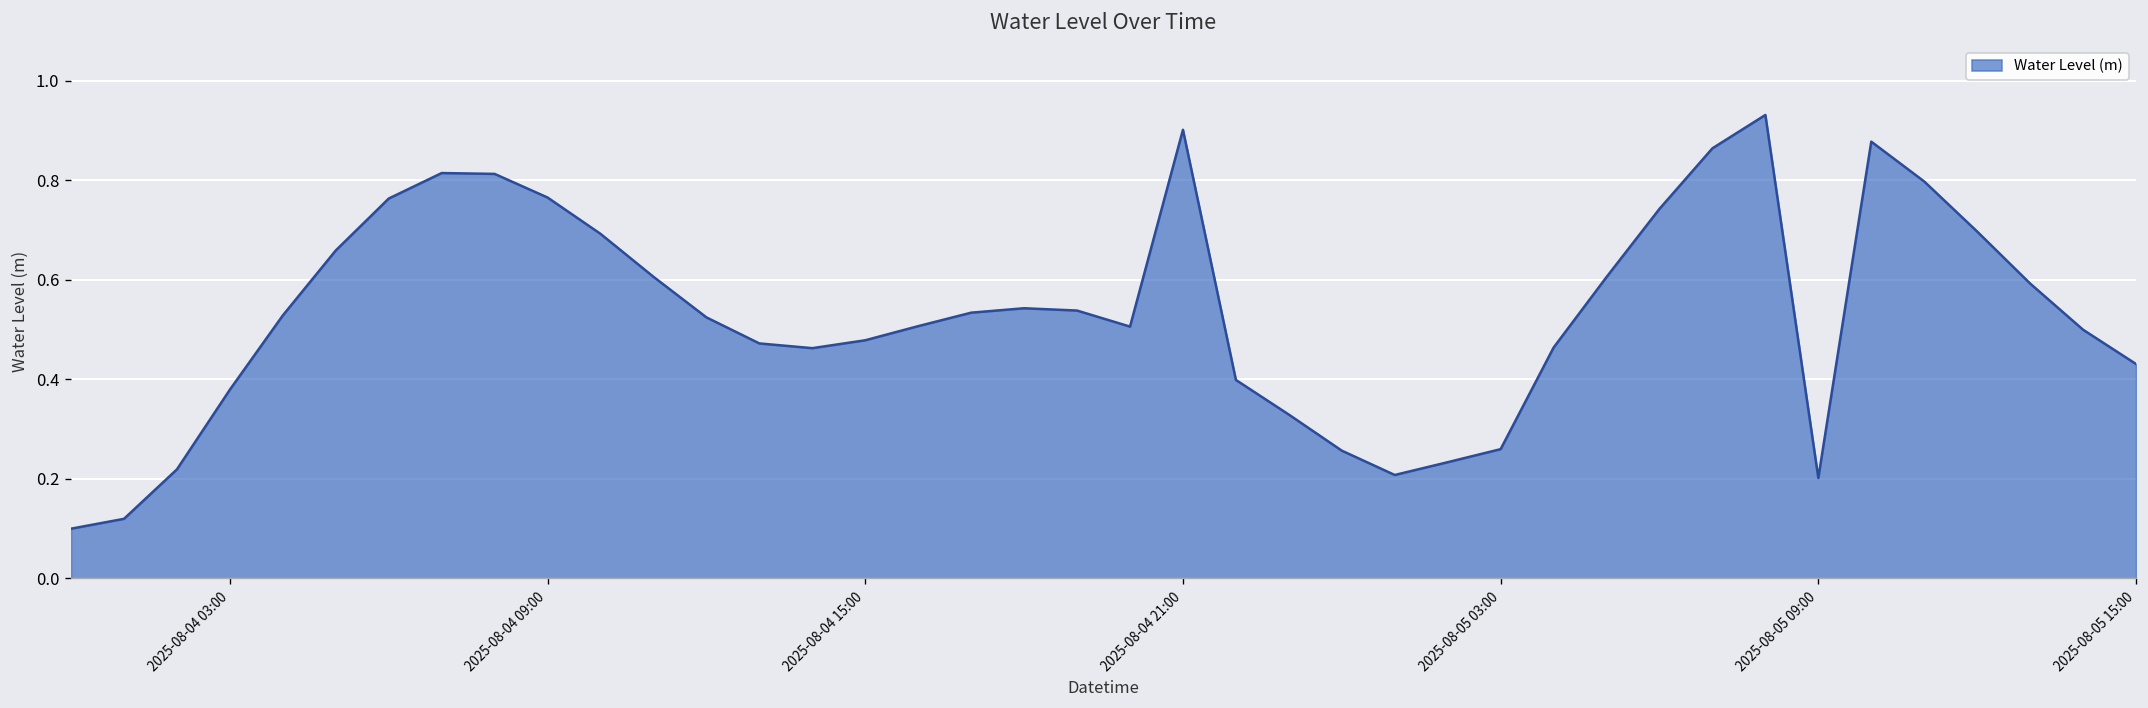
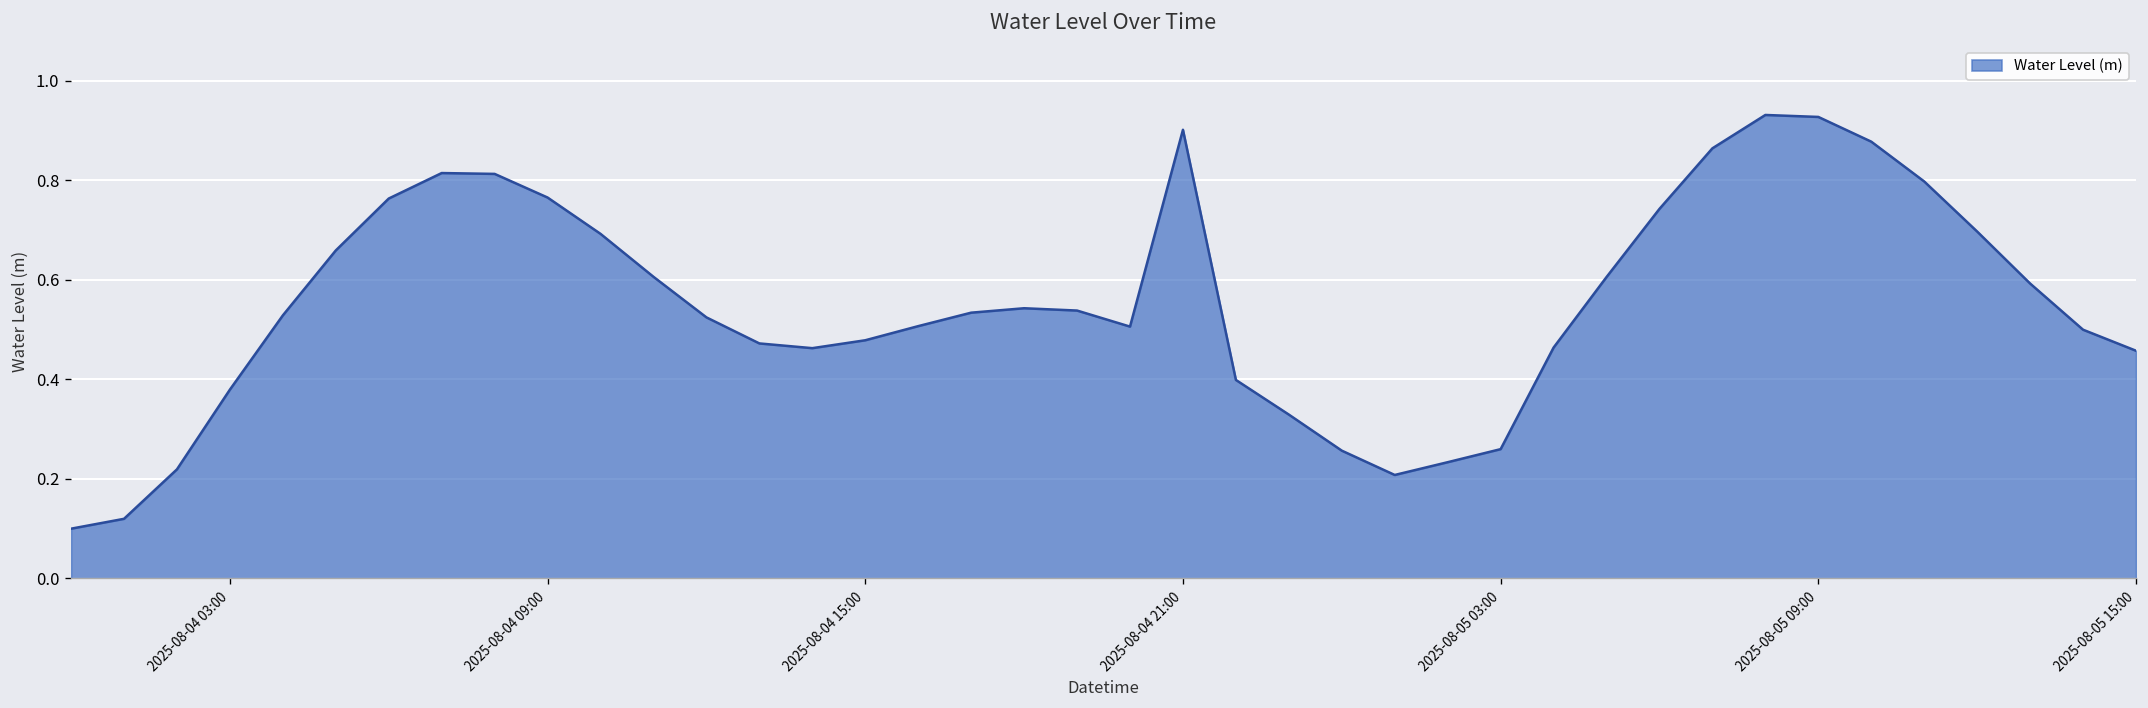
  {
    "2025-08-04 03:00": 0.38,
    "2025-08-04 09:00": 0.77,
    "2025-08-04 15:00": 0.48,
    "2025-08-04 21:00": 0.90,
    "2025-08-05 03:00": 0.26,
-   "2025-08-05 09:00": 0.20,
-   "2025-08-05 15:00": 0.43
+   "2025-08-05 09:00": 0.93,
+   "2025-08-05 15:00": 0.46
  }
